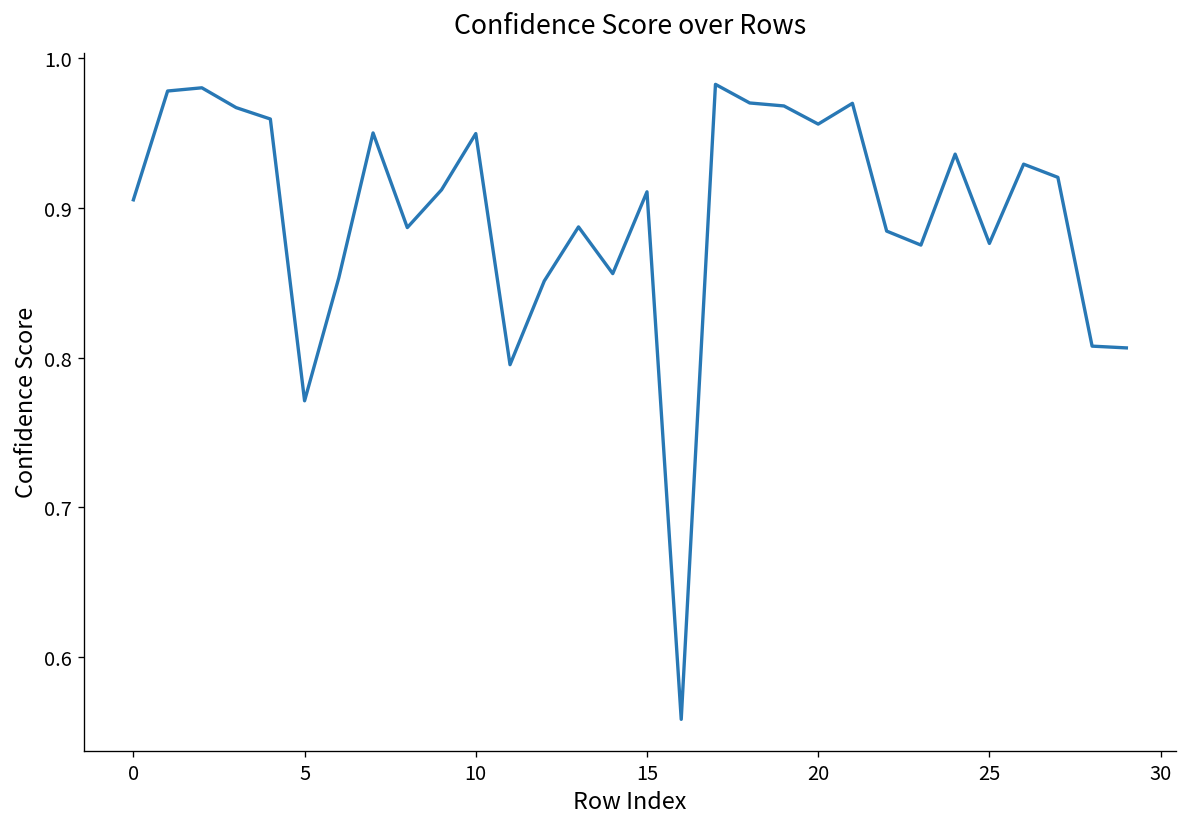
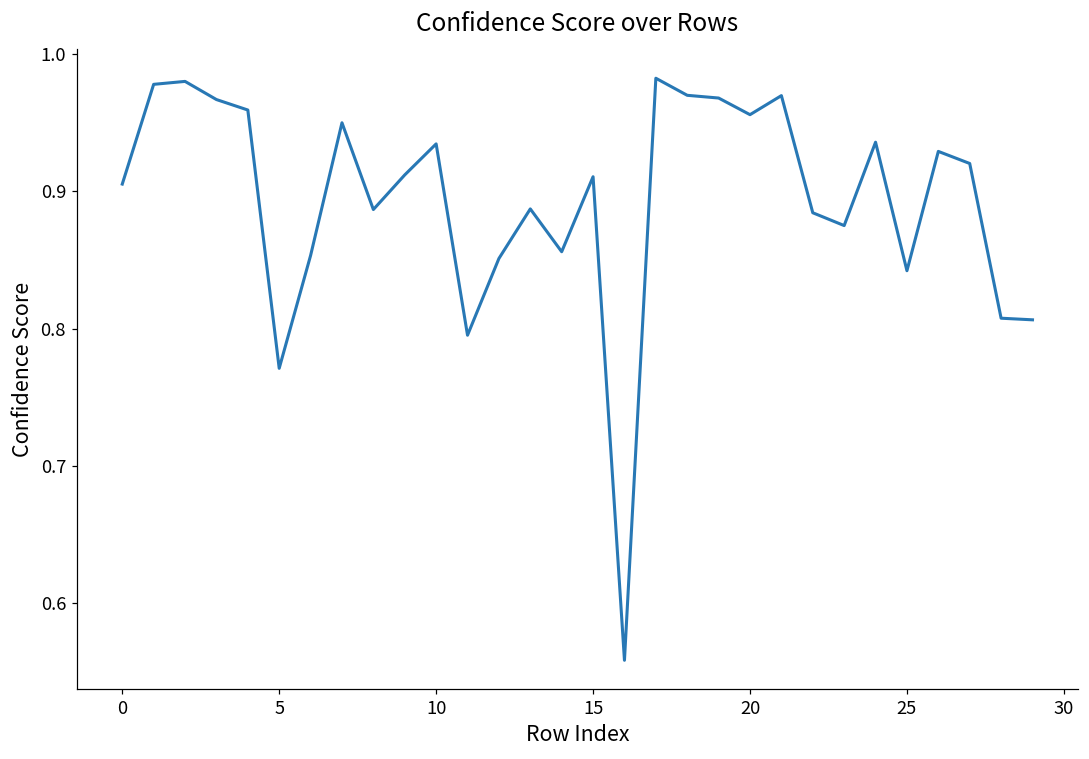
  {
    "0": 0.905,
    "5": 0.771,
-   "10": 0.950,
+   "10": 0.935,
    "15": 0.911,
    "20": 0.956,
-   "25": 0.876
+   "25": 0.842
  }
